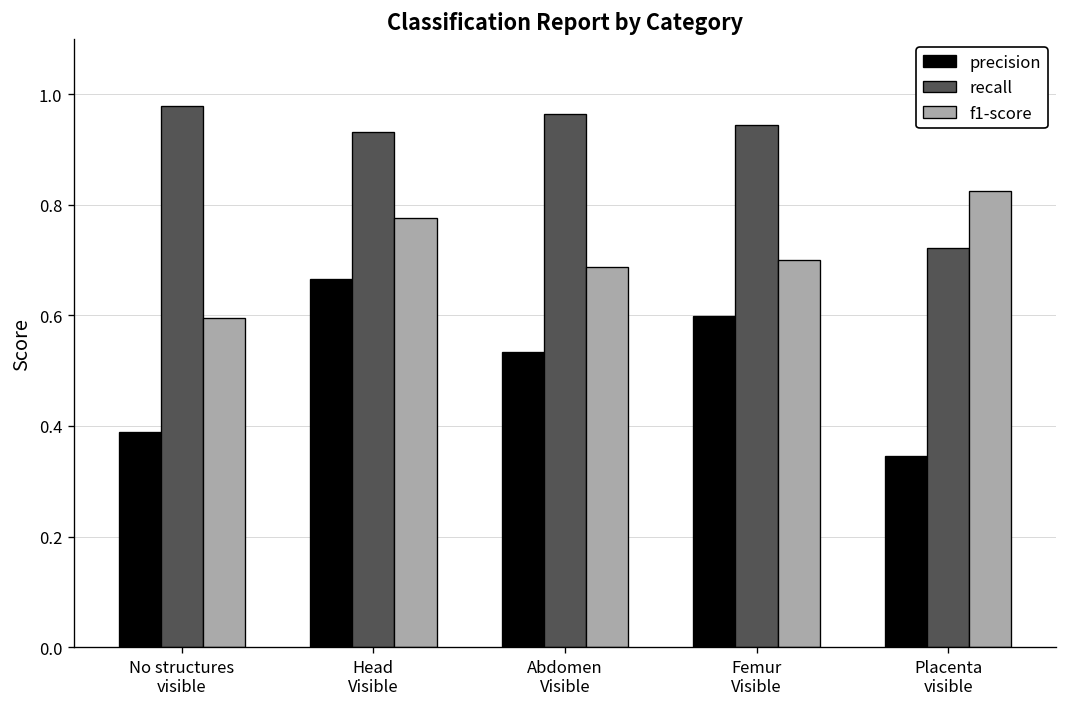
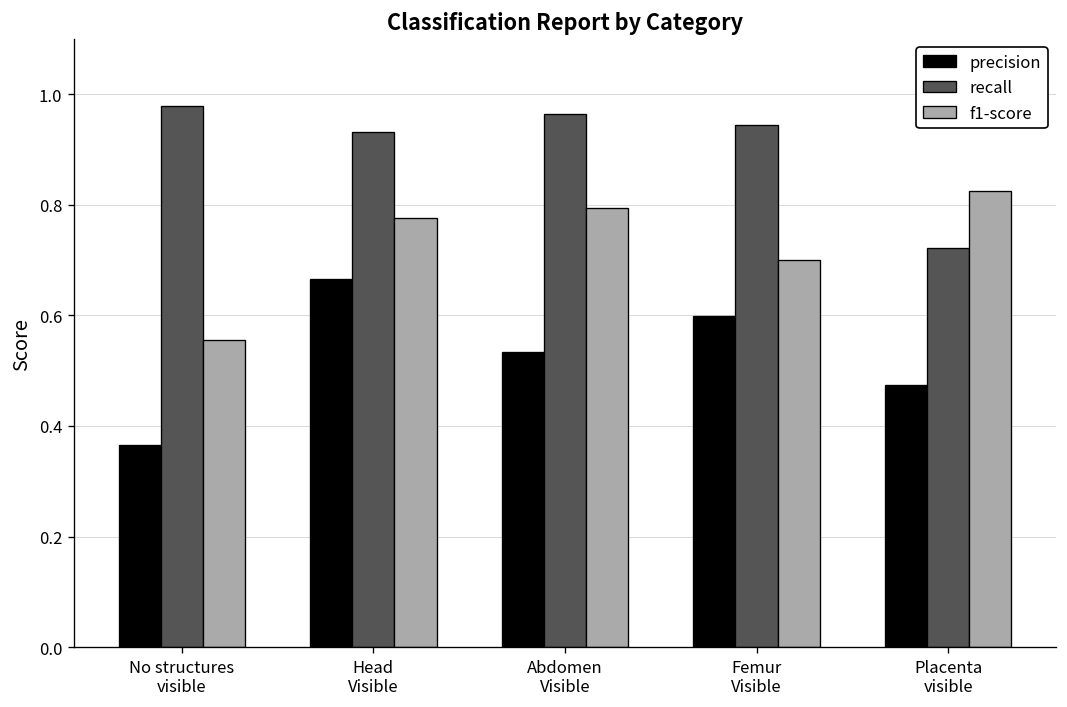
  {
    "precision": {
-     "No structures visible": 0.39,
+     "No structures visible": 0.37,
      "Head Visible": 0.67,
      "Abdomen Visible": 0.53,
      "Femur Visible": 0.60,
-     "Placenta visible": 0.35
+     "Placenta visible": 0.47
    },
    "recall": {
      "No structures visible": 0.98,
      "Head Visible": 0.93,
      "Abdomen Visible": 0.96,
      "Femur Visible": 0.94,
      "Placenta visible": 0.72
    },
    "f1-score": {
-     "No structures visible": 0.60,
+     "No structures visible": 0.56,
      "Head Visible": 0.78,
-     "Abdomen Visible": 0.69,
+     "Abdomen Visible": 0.80,
      "Femur Visible": 0.70,
      "Placenta visible": 0.83
    }
  }
